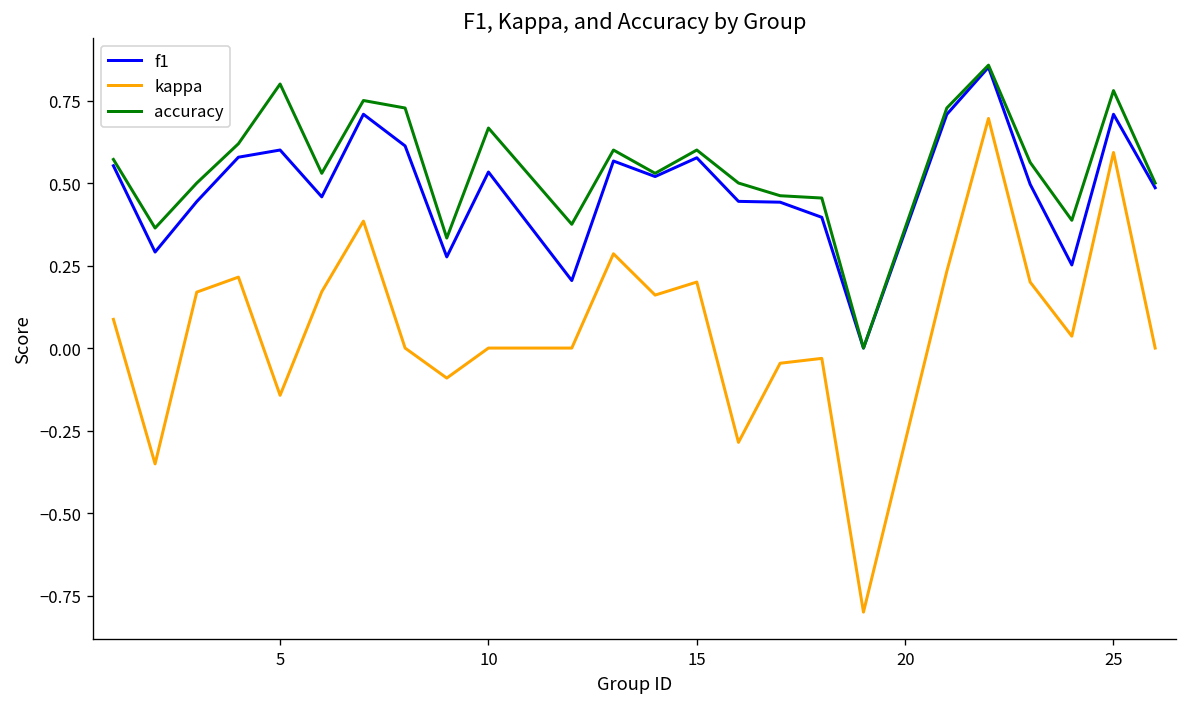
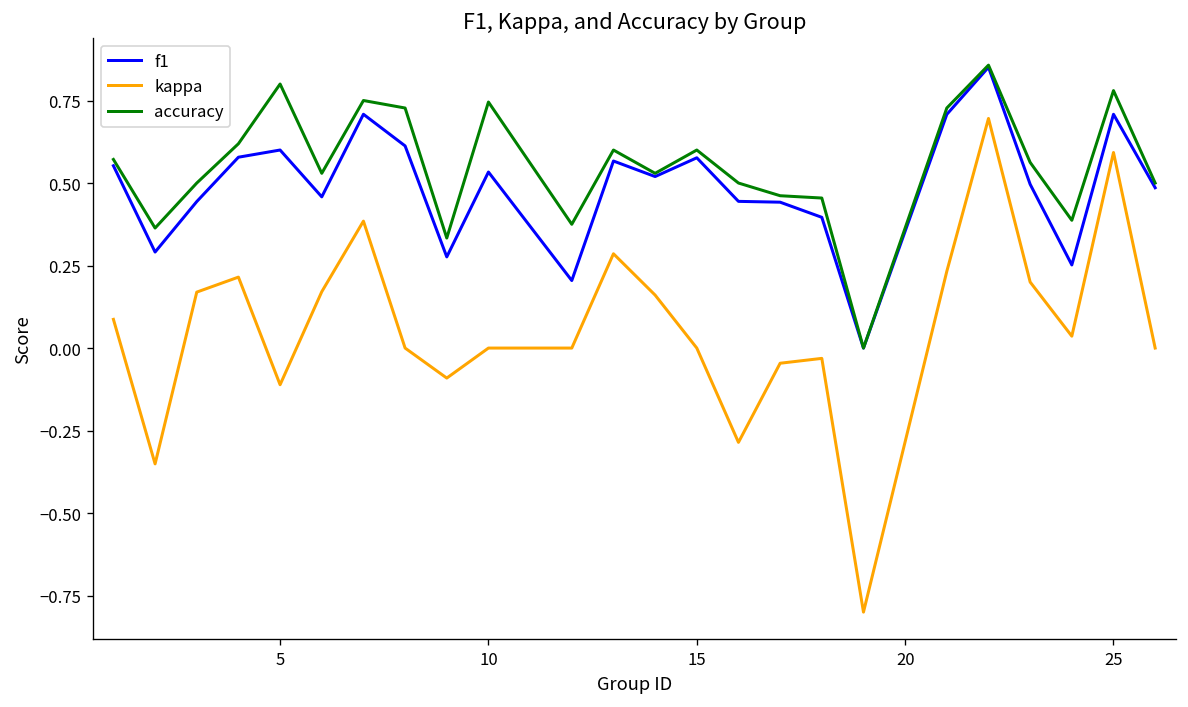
  {
    "f1": {
      "5": 0.60,
      "10": 0.53,
      "15": 0.58,
      "25": 0.71
    },
    "kappa": {
-     "5": -0.14,
+     "5": -0.11,
      "10": 0.00,
-     "15": 0.2,
+     "15": 0.0,
      "25": 0.59
    },
    "accuracy": {
      "5": 0.80,
-     "10": 0.67,
+     "10": 0.75,
      "15": 0.60,
      "25": 0.78
    }
  }
